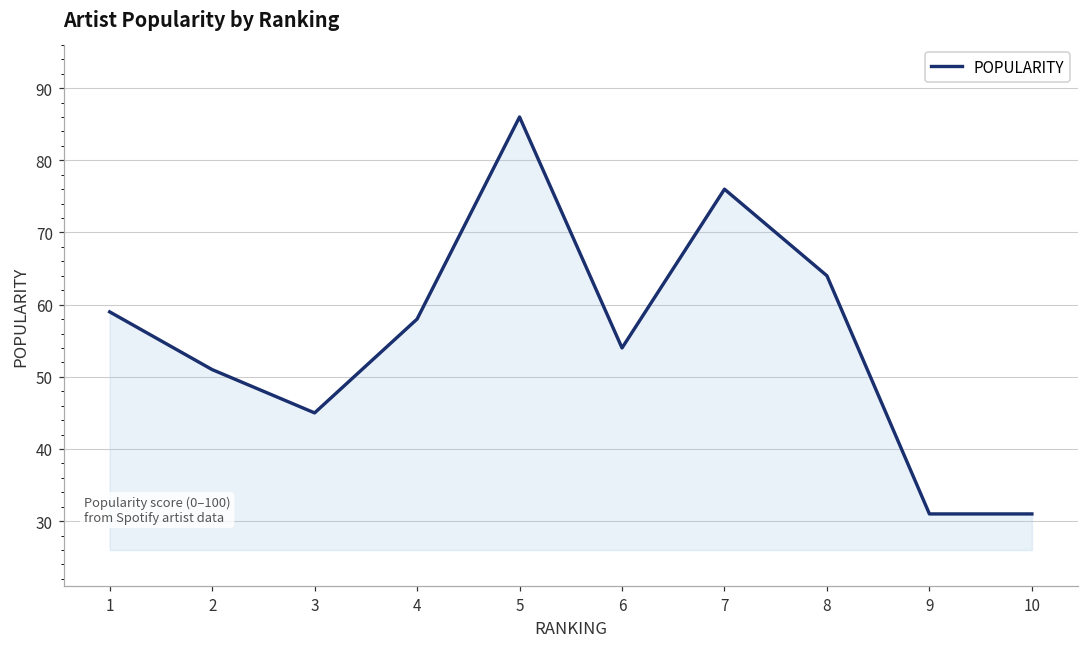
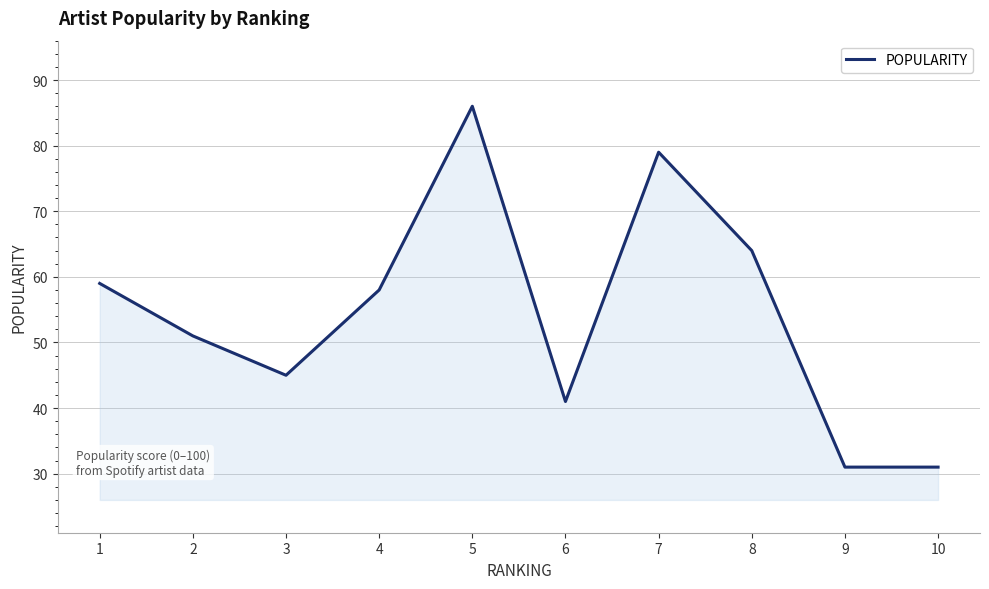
  {
    "1": 59,
    "2": 51,
    "3": 45,
    "4": 58,
    "5": 86,
-   "6": 54,
-   "7": 76,
+   "6": 41,
+   "7": 79,
    "8": 64,
    "9": 31,
    "10": 31
  }
